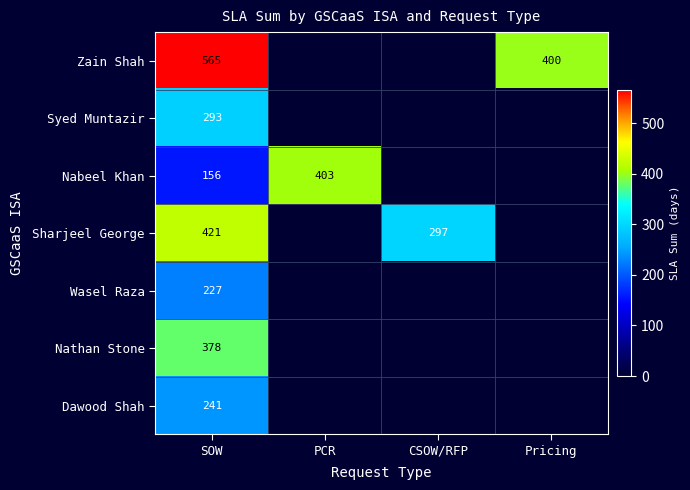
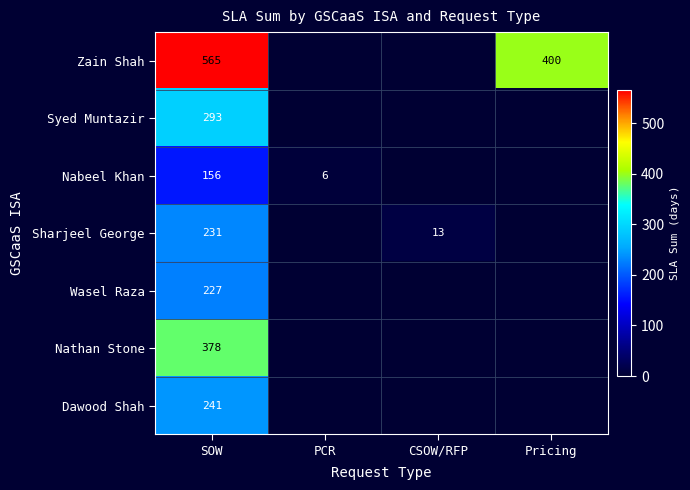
  {
    "Zain Shah": {
      "SOW": 565,
      "Pricing": 400
    },
    "Syed Muntazir": {
      "SOW": 293
    },
    "Nabeel Khan": {
      "SOW": 156,
-     "PCR": 403
+     "PCR": 6
    },
    "Sharjeel George": {
-     "SOW": 421,
-     "CSOW/RFP": 297
+     "SOW": 231,
+     "CSOW/RFP": 13
    },
    "Wasel Raza": {
      "SOW": 227
    },
    "Nathan Stone": {
      "SOW": 378
    },
    "Dawood Shah": {
      "SOW": 241
    }
  }
